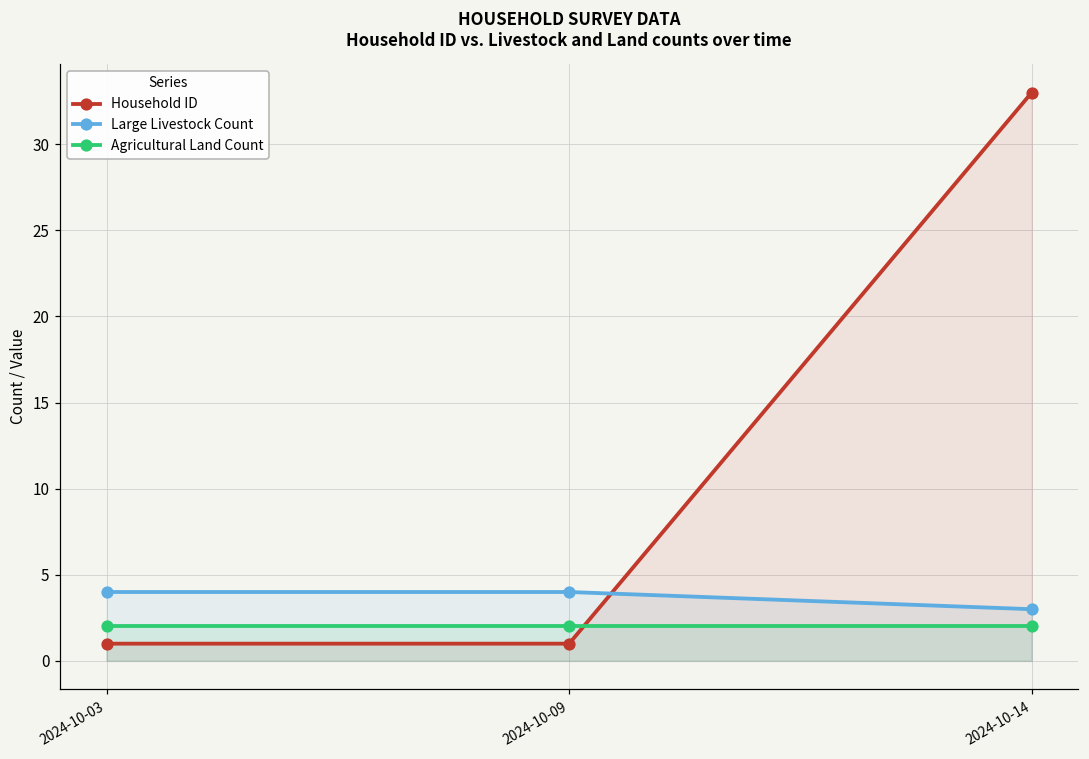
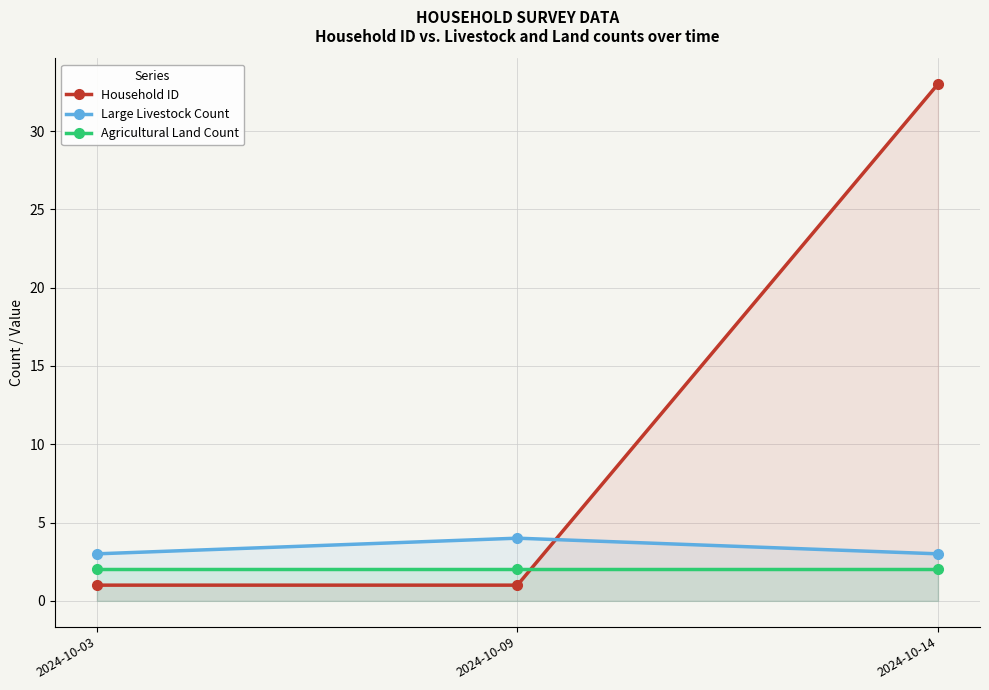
  {
    "Household ID": {
      "2024-10-03": 1,
      "2024-10-09": 1,
      "2024-10-14": 33
    },
    "Large Livestock Count": {
-     "2024-10-03": 4,
+     "2024-10-03": 3,
      "2024-10-09": 4,
      "2024-10-14": 3
    },
    "Agricultural Land Count": {
      "2024-10-03": 2,
      "2024-10-09": 2,
      "2024-10-14": 2
    }
  }
